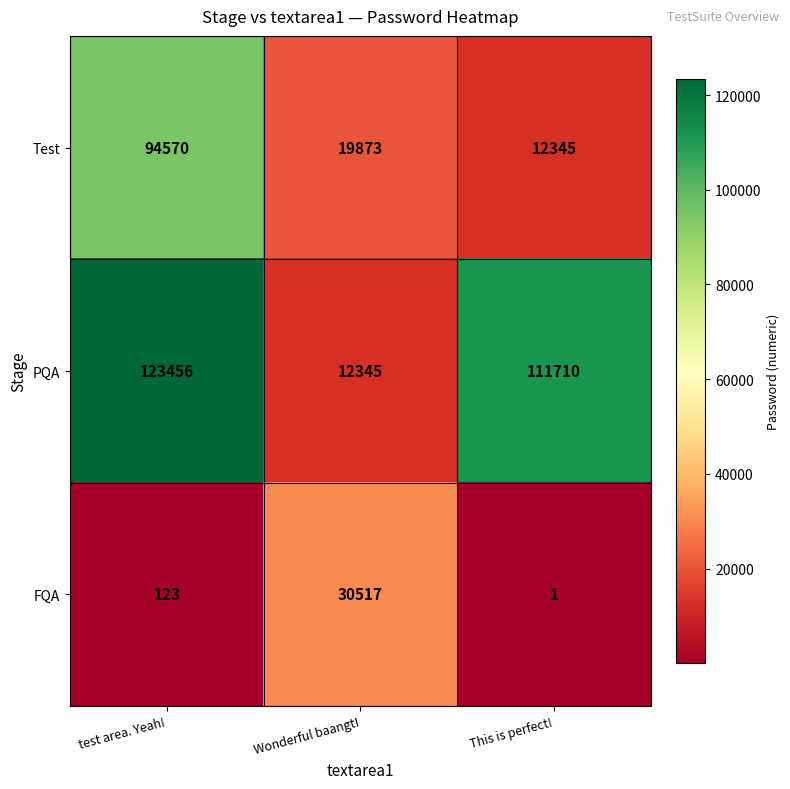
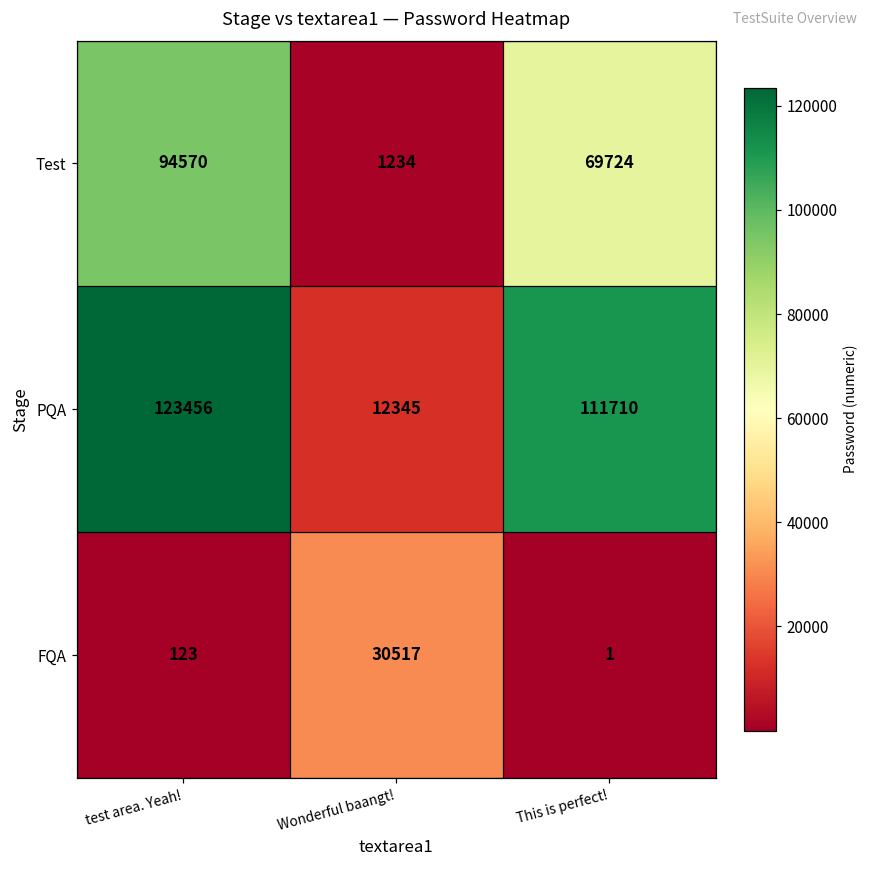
  {
    "Test": {
      "test area. Yeah!": 94570,
-     "Wonderful baangt!": 19873,
-     "This is perfect!": 12345
+     "Wonderful baangt!": 1234,
+     "This is perfect!": 69724
    },
    "PQA": {
      "test area. Yeah!": 123456,
      "Wonderful baangt!": 12345,
      "This is perfect!": 111710
    },
    "FQA": {
      "test area. Yeah!": 123,
      "Wonderful baangt!": 30517,
      "This is perfect!": 1
    }
  }
